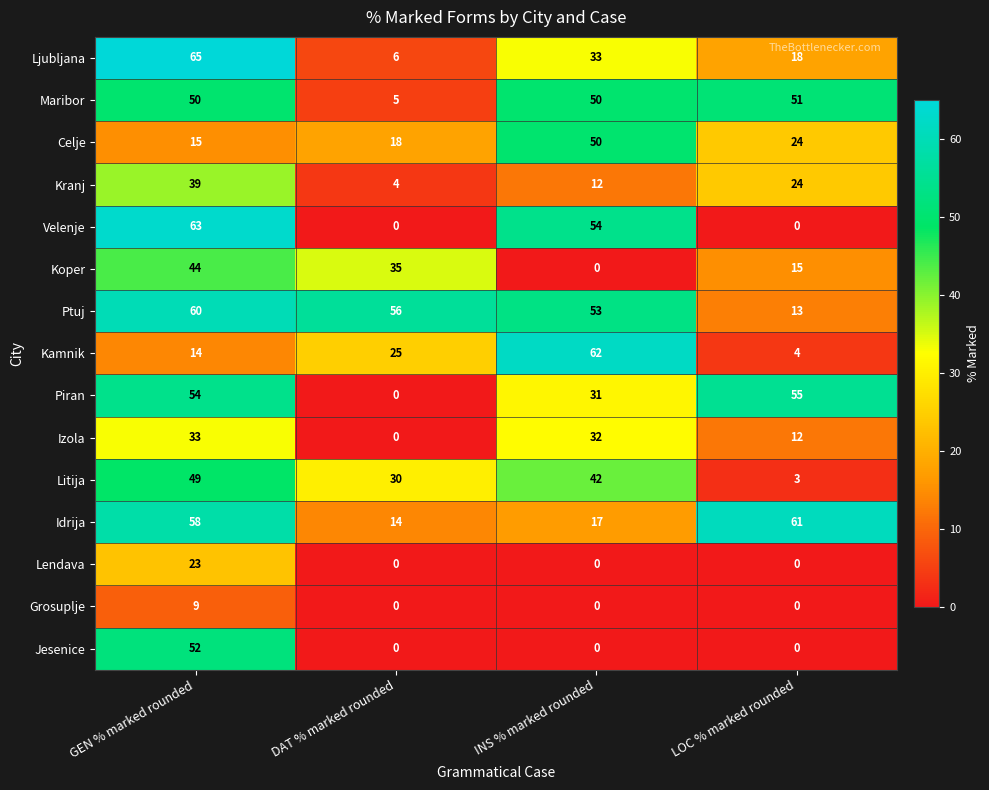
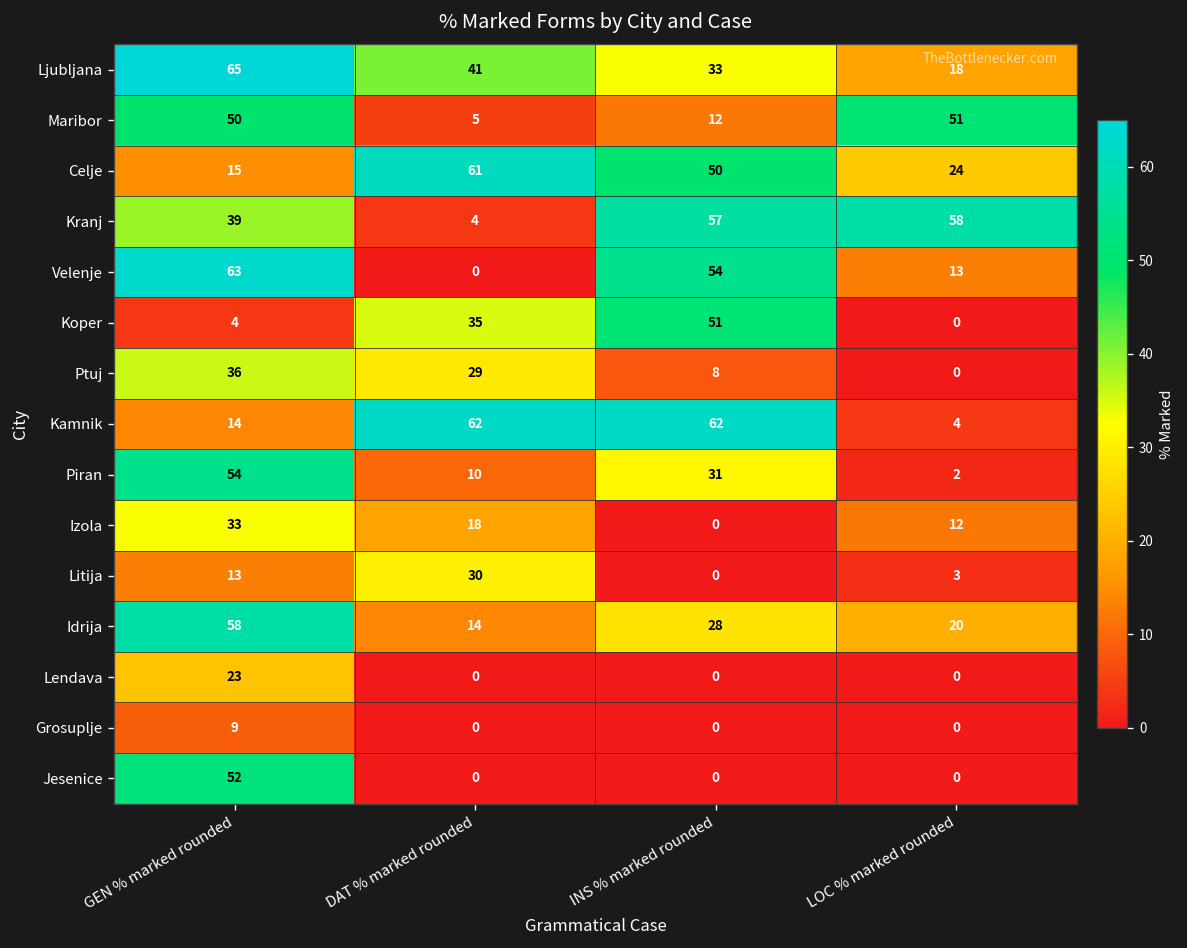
  {
    "Ljubljana": {
      "GEN % marked rounded": 65,
-     "DAT % marked rounded": 6,
+     "DAT % marked rounded": 41,
      "INS % marked rounded": 33
    },
    "Maribor": {
      "GEN % marked rounded": 50,
      "DAT % marked rounded": 5,
-     "INS % marked rounded": 50,
+     "INS % marked rounded": 12,
      "LOC % marked rounded": 51
    },
    "Celje": {
      "GEN % marked rounded": 15,
-     "DAT % marked rounded": 18,
+     "DAT % marked rounded": 61,
      "INS % marked rounded": 50,
      "LOC % marked rounded": 24
    },
    "Kranj": {
      "GEN % marked rounded": 39,
      "DAT % marked rounded": 4,
-     "INS % marked rounded": 12,
-     "LOC % marked rounded": 24
+     "INS % marked rounded": 57,
+     "LOC % marked rounded": 58
    },
    "Velenje": {
      "GEN % marked rounded": 63,
      "DAT % marked rounded": 0,
      "INS % marked rounded": 54,
-     "LOC % marked rounded": 0
+     "LOC % marked rounded": 13
    },
    "Koper": {
-     "GEN % marked rounded": 44,
+     "GEN % marked rounded": 4,
      "DAT % marked rounded": 35,
-     "INS % marked rounded": 0,
-     "LOC % marked rounded": 15
+     "INS % marked rounded": 51,
+     "LOC % marked rounded": 0
    },
    "Ptuj": {
-     "GEN % marked rounded": 60,
-     "DAT % marked rounded": 56,
-     "INS % marked rounded": 53,
-     "LOC % marked rounded": 13
+     "GEN % marked rounded": 36,
+     "DAT % marked rounded": 29,
+     "INS % marked rounded": 8,
+     "LOC % marked rounded": 0
    },
    "Kamnik": {
      "GEN % marked rounded": 14,
-     "DAT % marked rounded": 25,
+     "DAT % marked rounded": 62,
      "INS % marked rounded": 62,
      "LOC % marked rounded": 4
    },
    "Piran": {
      "GEN % marked rounded": 54,
-     "DAT % marked rounded": 0,
+     "DAT % marked rounded": 10,
      "INS % marked rounded": 31,
-     "LOC % marked rounded": 55
+     "LOC % marked rounded": 2
    },
    "Izola": {
      "GEN % marked rounded": 33,
-     "DAT % marked rounded": 0,
-     "INS % marked rounded": 32,
+     "DAT % marked rounded": 18,
+     "INS % marked rounded": 0,
      "LOC % marked rounded": 12
    },
    "Litija": {
-     "GEN % marked rounded": 49,
+     "GEN % marked rounded": 13,
      "DAT % marked rounded": 30,
-     "INS % marked rounded": 42,
+     "INS % marked rounded": 0,
      "LOC % marked rounded": 3
    },
    "Idrija": {
      "GEN % marked rounded": 58,
      "DAT % marked rounded": 14,
-     "INS % marked rounded": 17,
-     "LOC % marked rounded": 61
+     "INS % marked rounded": 28,
+     "LOC % marked rounded": 20
    },
    "Lendava": {
      "GEN % marked rounded": 23,
      "DAT % marked rounded": 0,
      "INS % marked rounded": 0,
      "LOC % marked rounded": 0
    },
    "Grosuplje": {
      "GEN % marked rounded": 9,
      "DAT % marked rounded": 0,
      "INS % marked rounded": 0,
      "LOC % marked rounded": 0
    },
    "Jesenice": {
      "GEN % marked rounded": 52,
      "DAT % marked rounded": 0,
      "INS % marked rounded": 0,
      "LOC % marked rounded": 0
    }
  }
